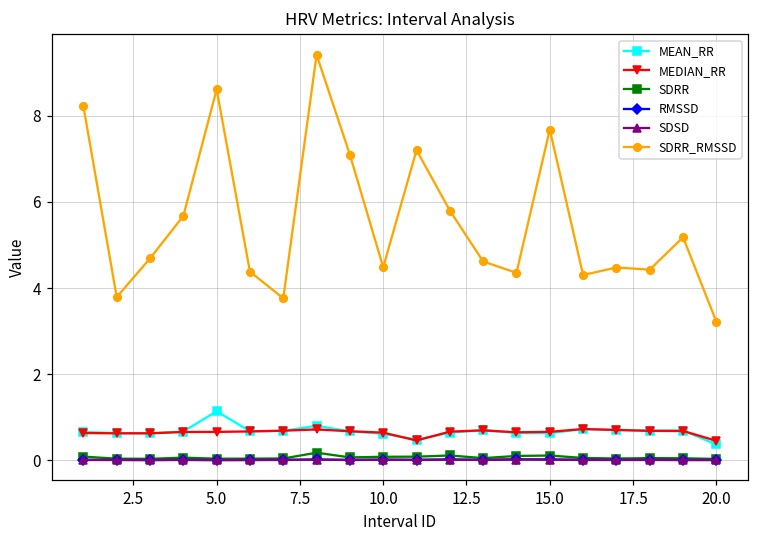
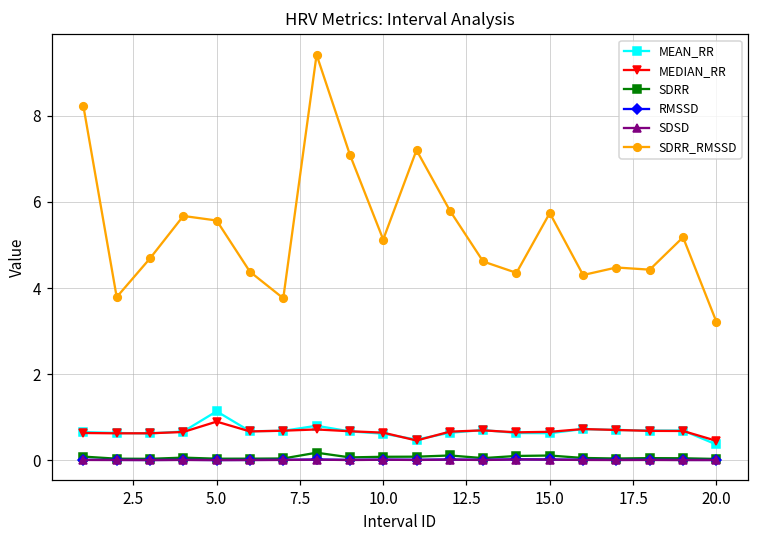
  {
    "MEAN_RR": {
      "5.0": 1.1,
      "20.0": 0.4
    },
    "MEDIAN_RR": {
-     "5.0": 0.7,
+     "5.0": 0.9,
      "20.0": 0.5
    },
    "SDRR": {
      "15.0": 0.1
    },
    "SDSD": {
      "10.0": 0.0,
      "15.0": 0.0
    },
    "SDRR_RMSSD": {
-     "5.0": 8.6,
-     "10.0": 4.5,
-     "15.0": 7.7,
+     "5.0": 5.6,
+     "10.0": 5.1,
+     "15.0": 5.7,
      "20.0": 3.2
    }
  }
